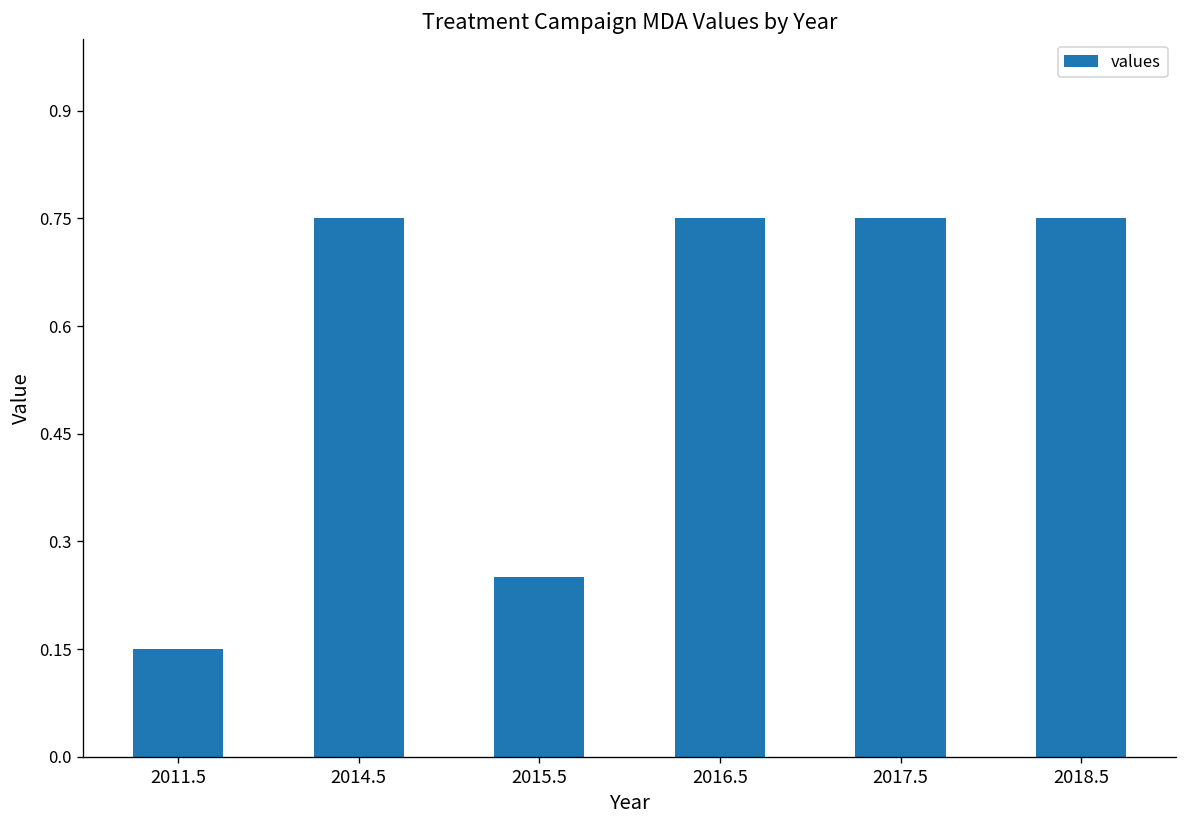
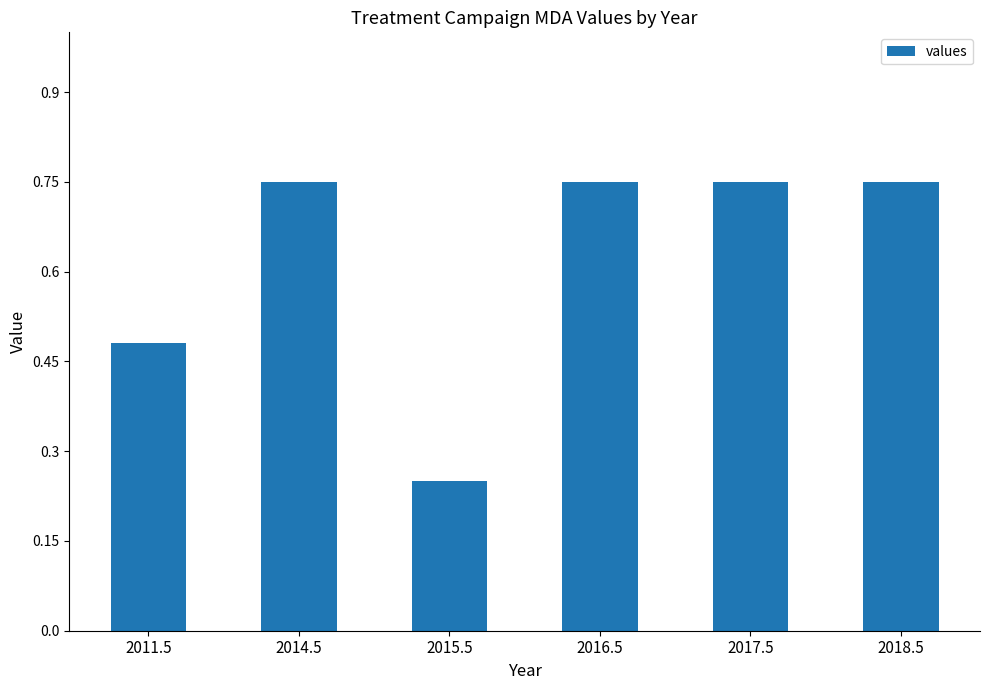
  {
-   "2011.5": 0.15,
+   "2011.5": 0.48,
    "2014.5": 0.75,
    "2015.5": 0.25,
    "2016.5": 0.75,
    "2017.5": 0.75,
    "2018.5": 0.75
  }
